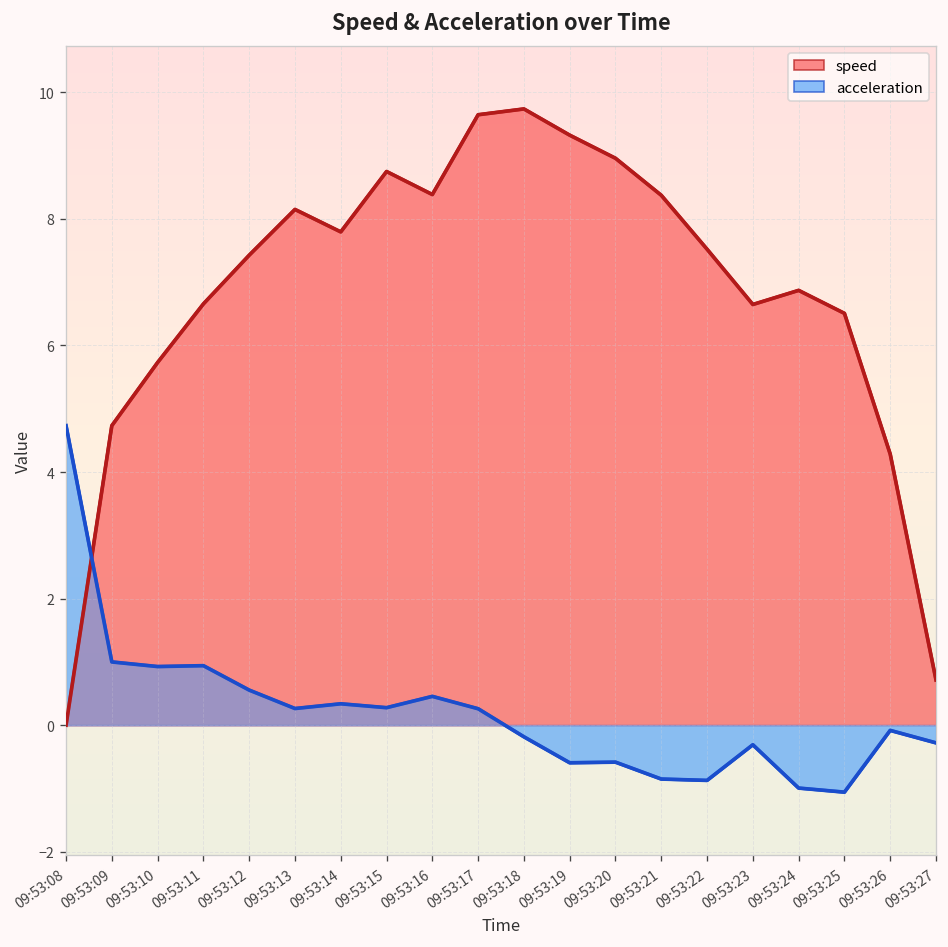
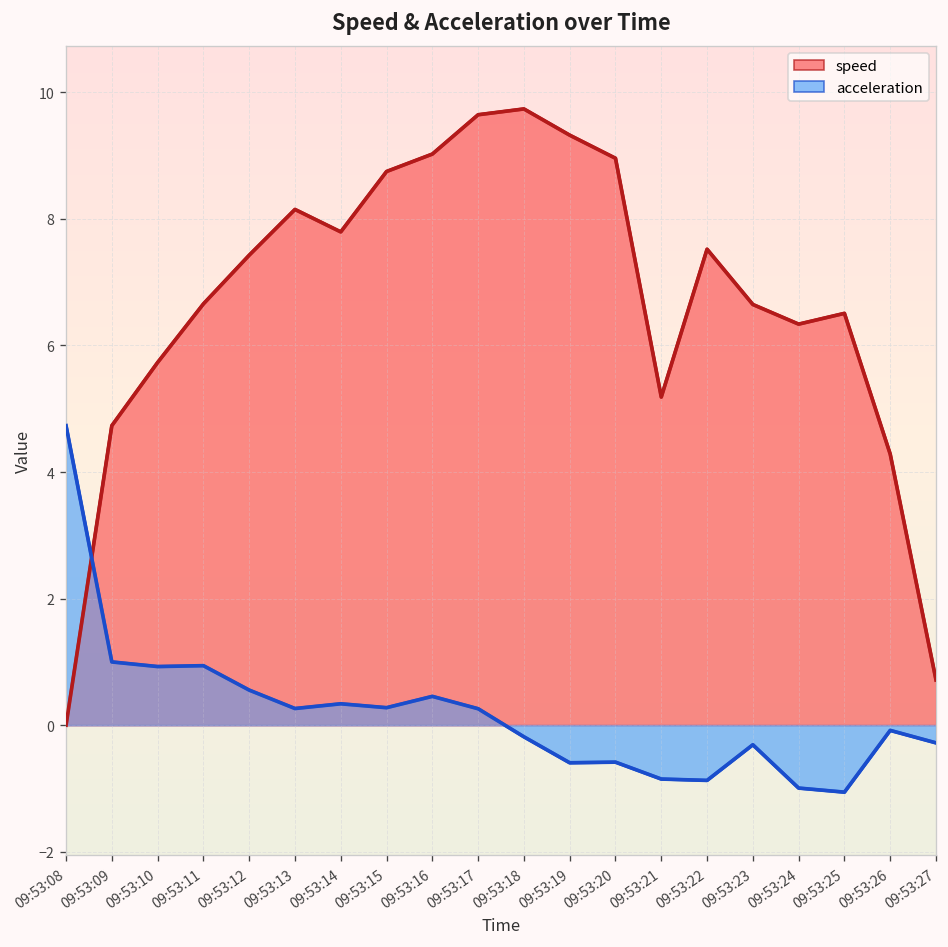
  {
    "speed": {
      "09:53:08": 0.0,
      "09:53:09": 4.7,
      "09:53:10": 5.7,
      "09:53:11": 6.7,
      "09:53:12": 7.4,
      "09:53:13": 8.1,
      "09:53:14": 7.8,
      "09:53:15": 8.7,
-     "09:53:16": 8.4,
+     "09:53:16": 9.0,
      "09:53:17": 9.6,
      "09:53:18": 9.7,
      "09:53:19": 9.3,
      "09:53:20": 9.0,
-     "09:53:21": 8.4,
+     "09:53:21": 5.2,
      "09:53:22": 7.5,
      "09:53:23": 6.6,
-     "09:53:24": 6.9,
+     "09:53:24": 6.3,
      "09:53:25": 6.5,
      "09:53:26": 4.3,
      "09:53:27": 0.7
    }
  }
